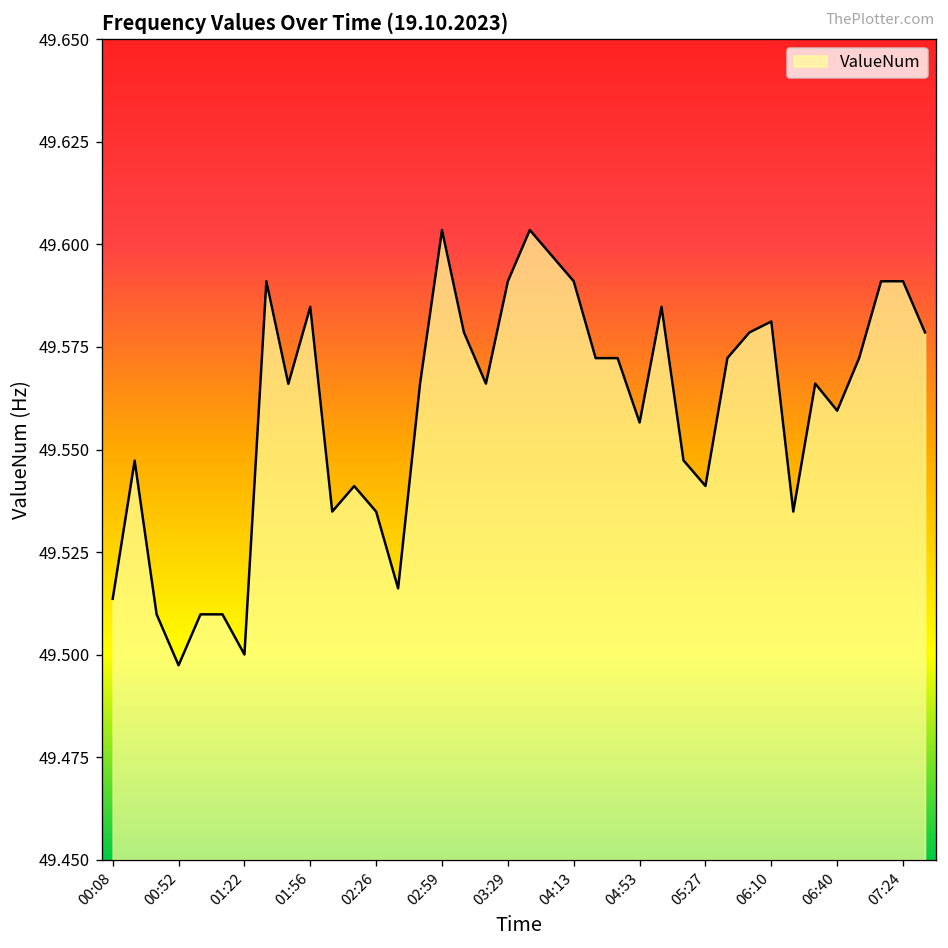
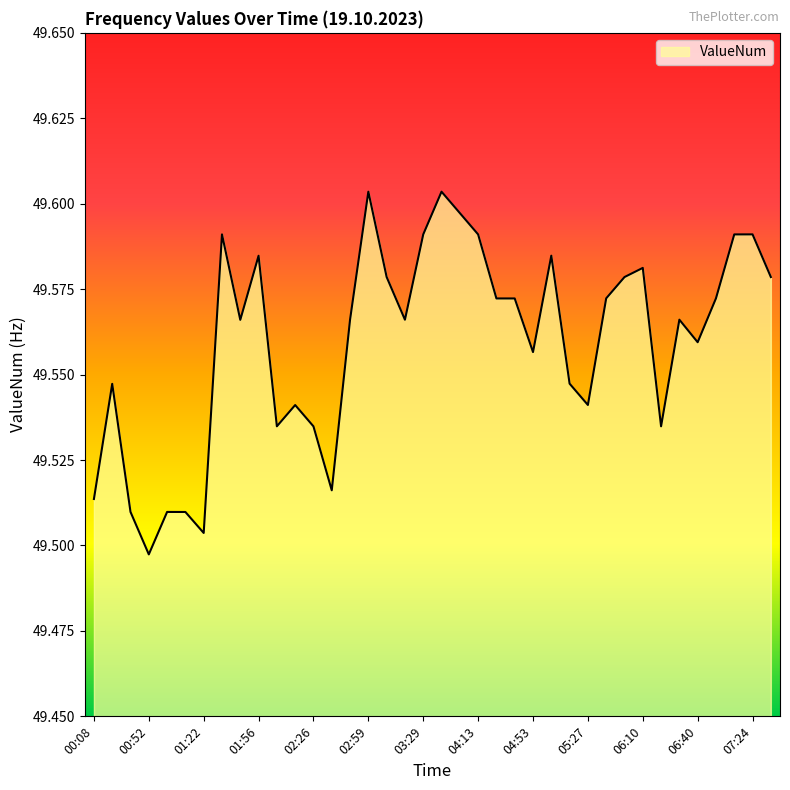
  {
    "00:08": 49.514,
    "00:52": 49.497,
-   "01:22": 49.500,
+   "01:22": 49.504,
    "01:56": 49.585,
    "02:26": 49.535,
    "02:59": 49.604,
    "03:29": 49.591,
    "04:13": 49.591,
    "04:53": 49.557,
    "05:27": 49.541,
    "06:10": 49.581,
    "06:40": 49.559,
    "07:24": 49.591
  }
